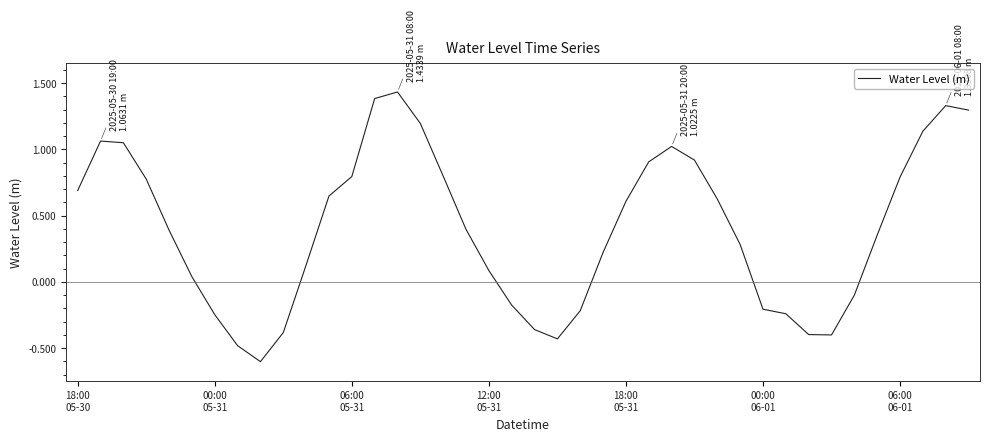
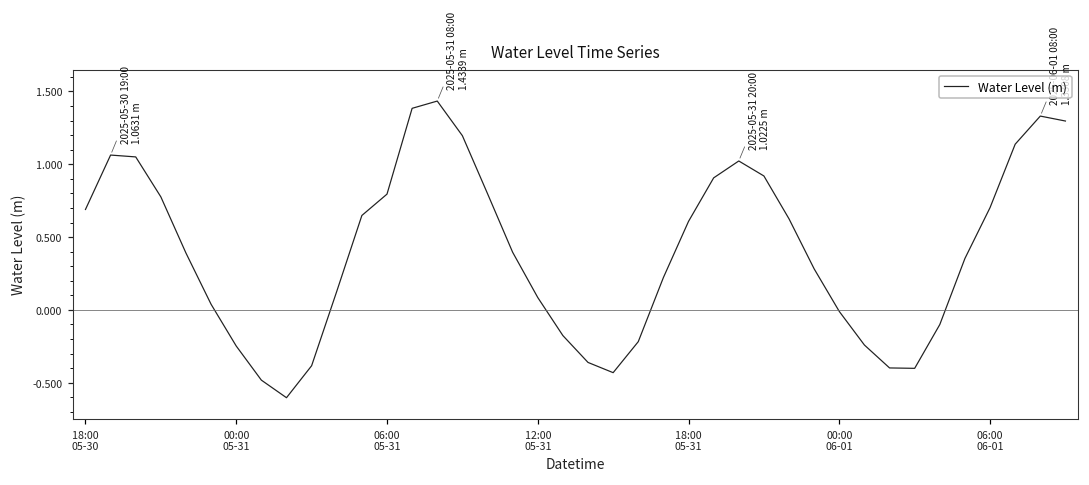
  {
    "18:00 05-30": 0.69,
    "00:00 05-31": -0.25,
    "06:00 05-31": 0.79,
    "12:00 05-31": 0.09,
    "18:00 05-31": 0.61,
-   "00:00 06-01": -0.21,
-   "06:00 06-01": 0.79
+   "00:00 06-01": -0.01,
+   "06:00 06-01": 0.70
  }
